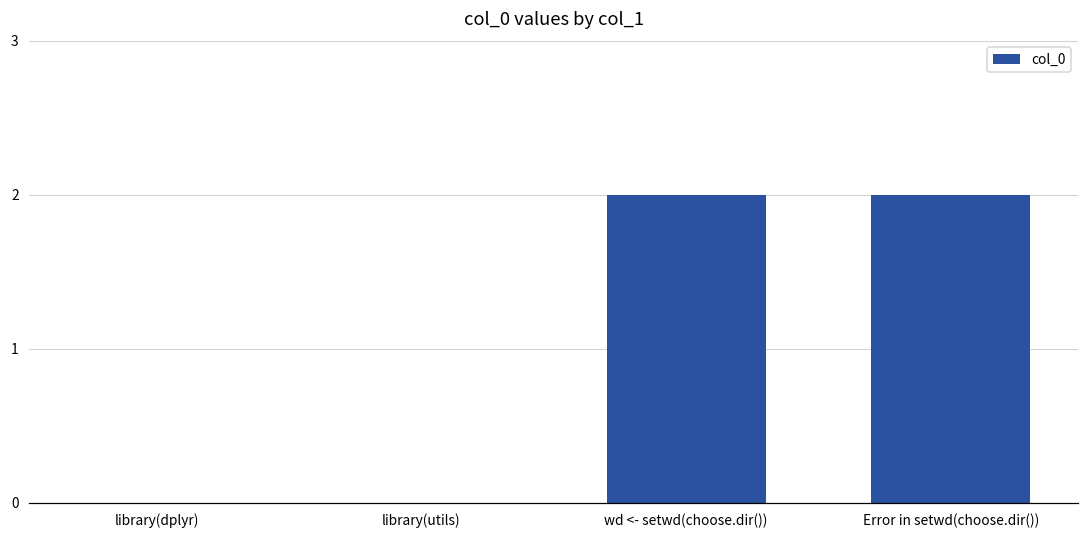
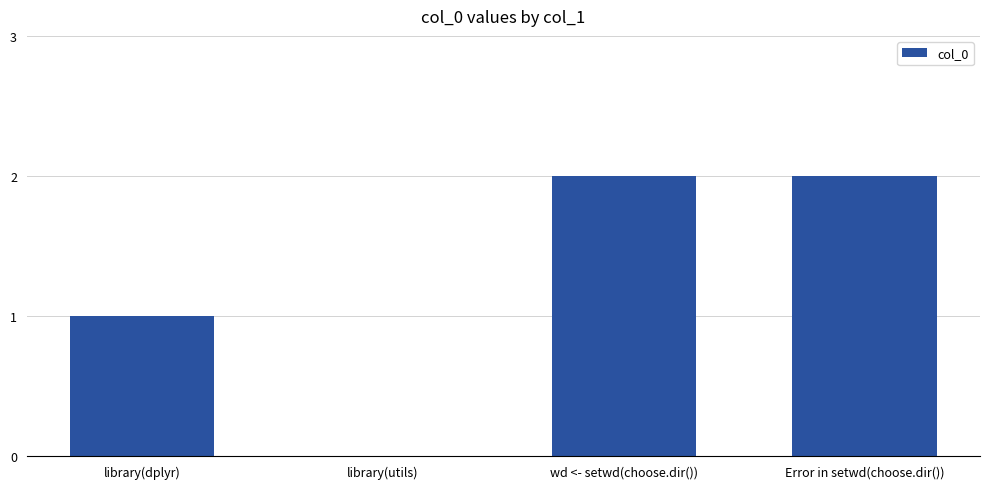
  {
-   "library(dplyr)": 0,
+   "library(dplyr)": 1,
    "library(utils)": 0,
    "wd <- setwd(choose.dir())": 2,
    "Error in setwd(choose.dir())": 2
  }
